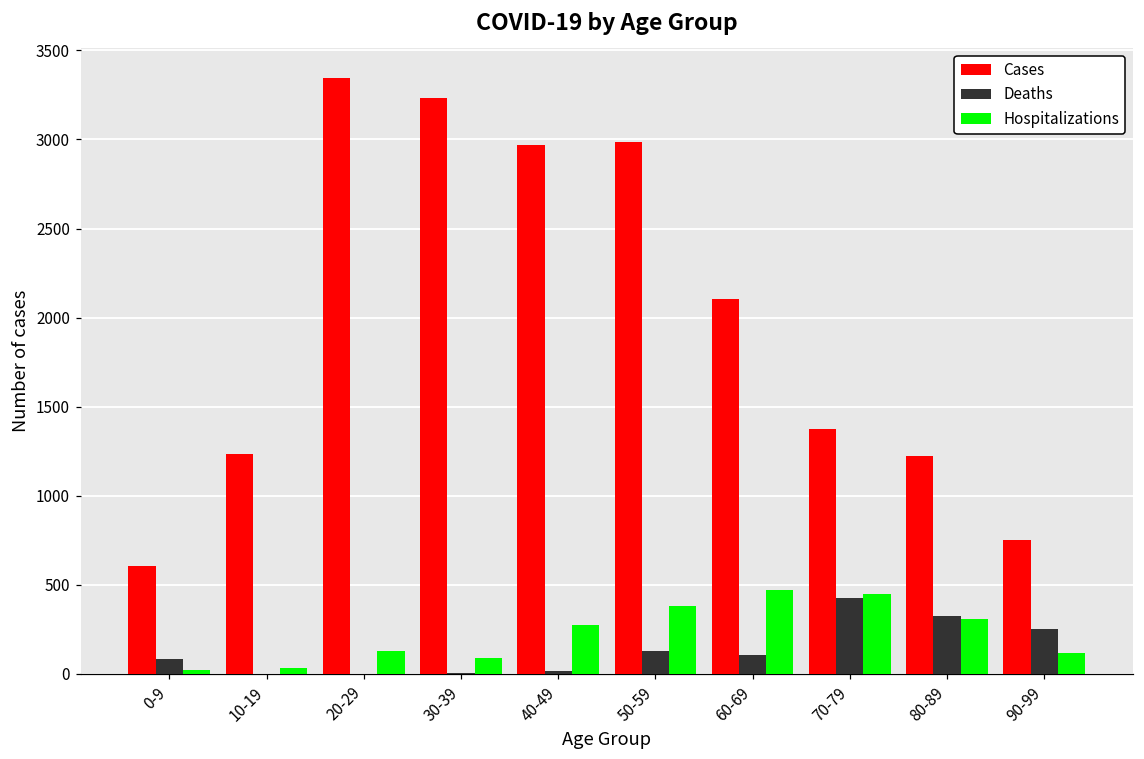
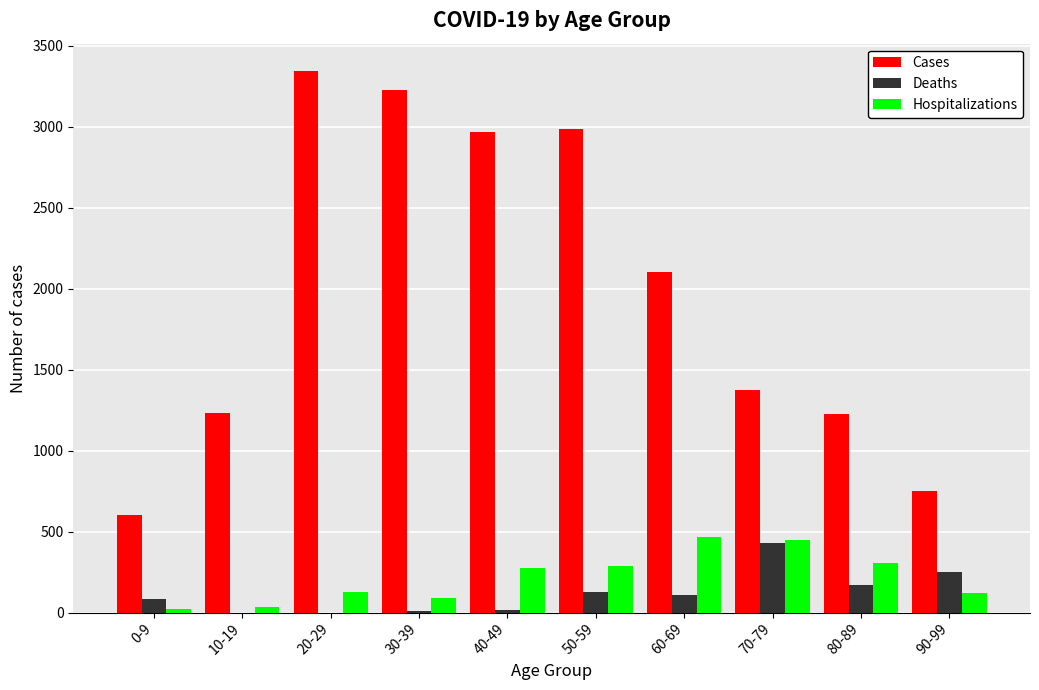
  {
    "Cases": {
      "0-9": 600,
      "10-19": 1240,
      "20-29": 3350,
      "30-39": 3230,
      "40-49": 2970,
      "50-59": 2990,
      "60-69": 2110,
      "70-79": 1370,
      "80-89": 1220,
      "90-99": 750
    },
    "Deaths": {
      "0-9": 80,
      "10-19": 0,
      "20-29": 0,
      "40-49": 20,
      "50-59": 130,
      "60-69": 110,
      "70-79": 430,
-     "80-89": 330,
+     "80-89": 170,
      "90-99": 250
    },
    "Hospitalizations": {
      "0-9": 20,
      "10-19": 30,
      "20-29": 130,
      "30-39": 90,
      "40-49": 270,
-     "50-59": 380,
+     "50-59": 290,
      "60-69": 470,
      "70-79": 450,
      "80-89": 310,
      "90-99": 120
    }
  }
